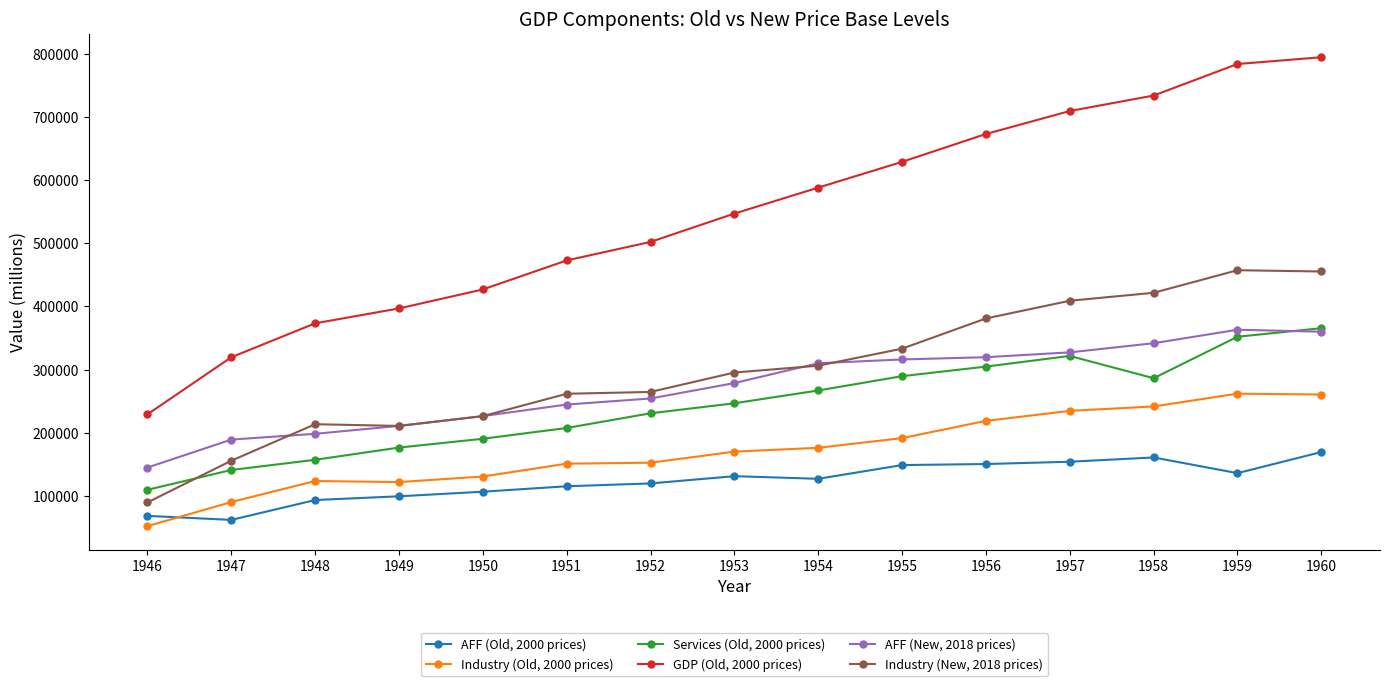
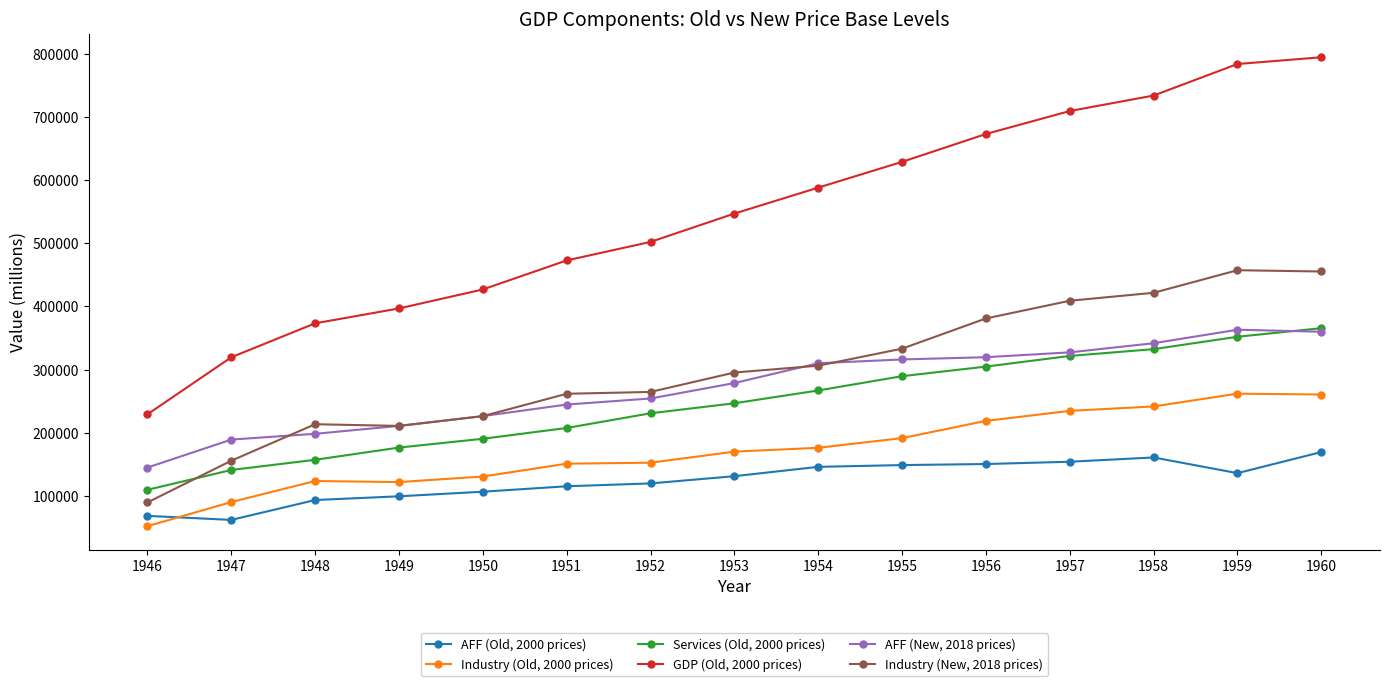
  {
    "AFF (Old, 2000 prices)": {
      "1946": 70000,
      "1947": 60000,
      "1948": 90000,
      "1949": 100000,
      "1950": 110000,
      "1951": 110000,
      "1952": 120000,
      "1953": 130000,
-     "1954": 130000,
+     "1954": 150000,
      "1955": 150000,
      "1956": 150000,
      "1957": 150000,
      "1958": 160000,
      "1959": 140000,
      "1960": 170000
    },
    "Industry (Old, 2000 prices)": {
      "1946": 50000,
      "1947": 90000,
      "1948": 120000,
      "1949": 120000,
      "1950": 130000,
      "1951": 150000,
      "1952": 150000,
      "1953": 170000,
      "1954": 180000,
      "1955": 190000,
      "1956": 220000,
      "1957": 230000,
      "1958": 240000,
      "1959": 260000,
      "1960": 260000
    },
    "Services (Old, 2000 prices)": {
      "1946": 110000,
      "1947": 140000,
      "1948": 160000,
      "1949": 180000,
      "1950": 190000,
      "1951": 210000,
      "1952": 230000,
      "1953": 250000,
      "1954": 270000,
      "1955": 290000,
      "1956": 300000,
      "1957": 320000,
-     "1958": 290000,
+     "1958": 330000,
      "1959": 350000,
      "1960": 370000
    },
    "GDP (Old, 2000 prices)": {
      "1946": 230000,
      "1947": 320000,
      "1948": 370000,
      "1949": 400000,
      "1950": 430000,
      "1951": 470000,
      "1952": 500000,
      "1953": 550000,
      "1954": 590000,
      "1955": 630000,
      "1956": 670000,
      "1957": 710000,
      "1958": 730000,
      "1959": 780000,
      "1960": 800000
    },
    "AFF (New, 2018 prices)": {
      "1946": 140000,
      "1947": 190000,
      "1948": 200000,
      "1951": 240000,
      "1952": 250000,
      "1953": 280000,
      "1955": 320000,
      "1956": 320000,
      "1957": 330000,
      "1958": 340000,
      "1959": 360000,
      "1960": 360000
    },
    "Industry (New, 2018 prices)": {
      "1946": 90000,
      "1947": 160000,
      "1948": 210000,
      "1951": 260000,
      "1952": 260000,
      "1953": 300000,
      "1955": 330000,
      "1956": 380000,
      "1957": 410000,
      "1958": 420000,
      "1959": 460000,
      "1960": 460000
    }
  }
